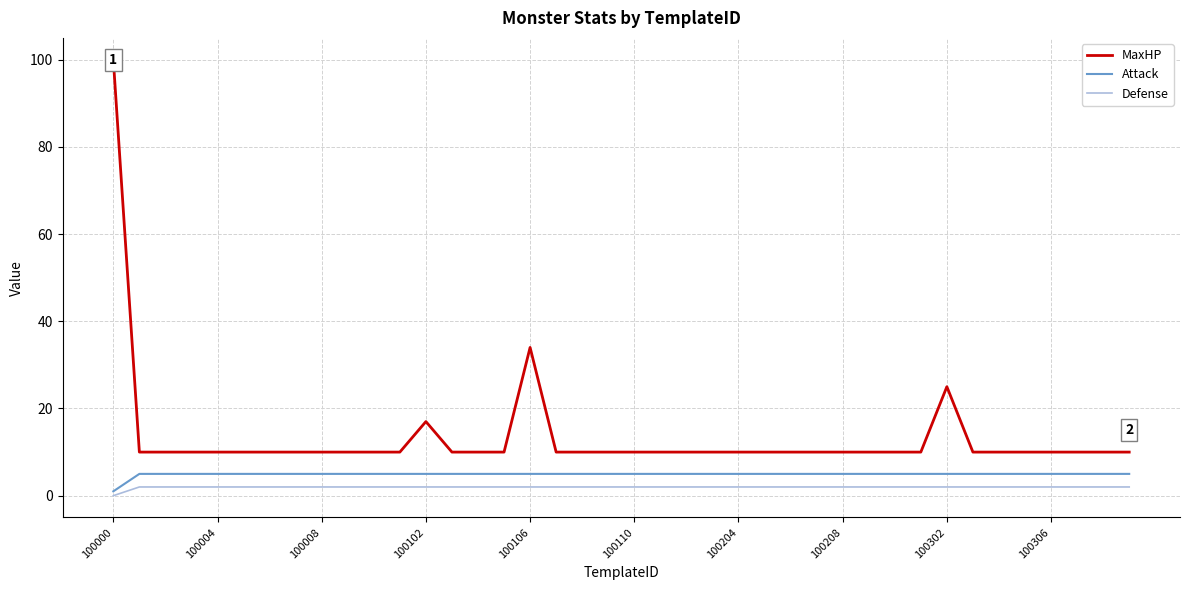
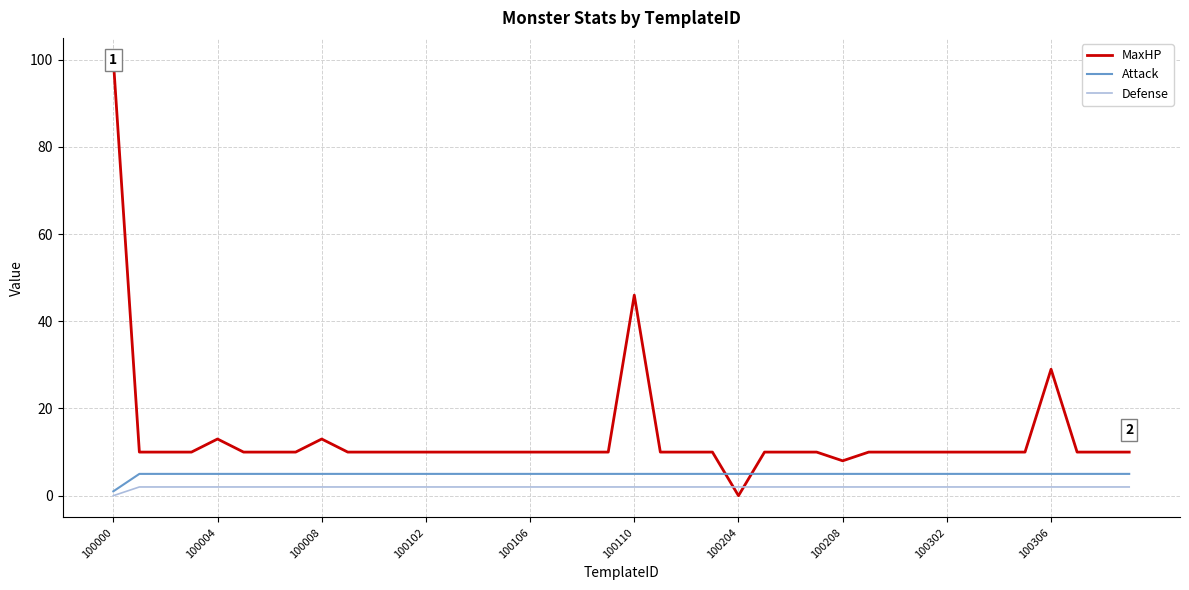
  {
    "MaxHP": {
-     "100004": 10,
-     "100008": 10,
-     "100102": 17,
-     "100106": 34,
-     "100110": 10,
-     "100204": 10,
-     "100208": 10,
-     "100302": 25,
-     "100306": 10
+     "100004": 13,
+     "100008": 13,
+     "100102": 10,
+     "100106": 10,
+     "100110": 46,
+     "100204": 0,
+     "100208": 8,
+     "100302": 10,
+     "100306": 29
    },
    "Attack": {
      "100000": 1,
      "100004": 5,
      "100008": 5,
      "100102": 5,
      "100106": 5,
      "100110": 5,
      "100204": 5,
      "100208": 5,
      "100302": 5,
      "100306": 5
    },
    "Defense": {
      "100000": 0,
      "100004": 2,
      "100008": 2,
      "100102": 2,
      "100106": 2,
      "100110": 2,
      "100204": 2,
      "100208": 2,
      "100302": 2,
      "100306": 2
    }
  }
